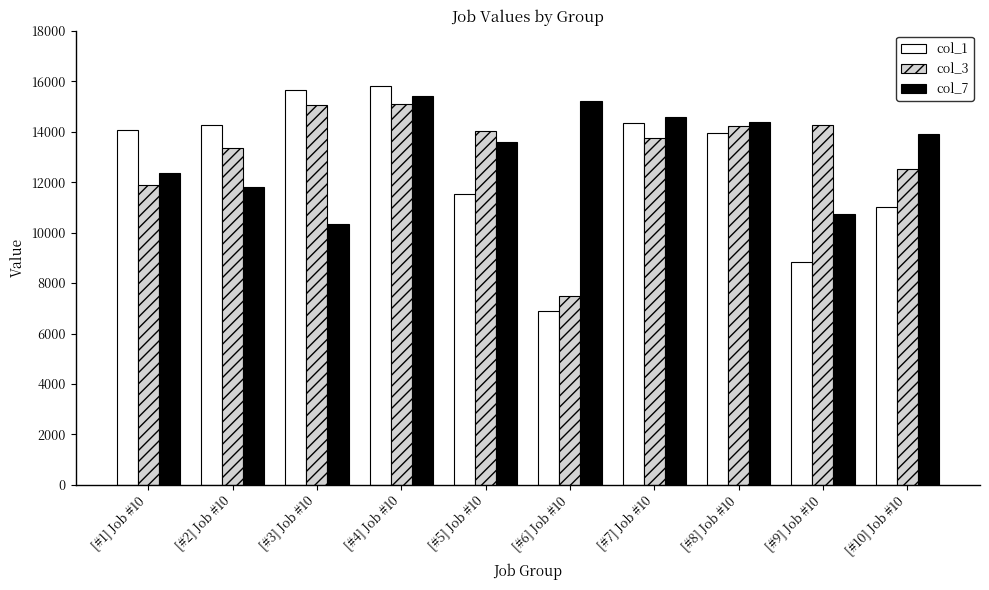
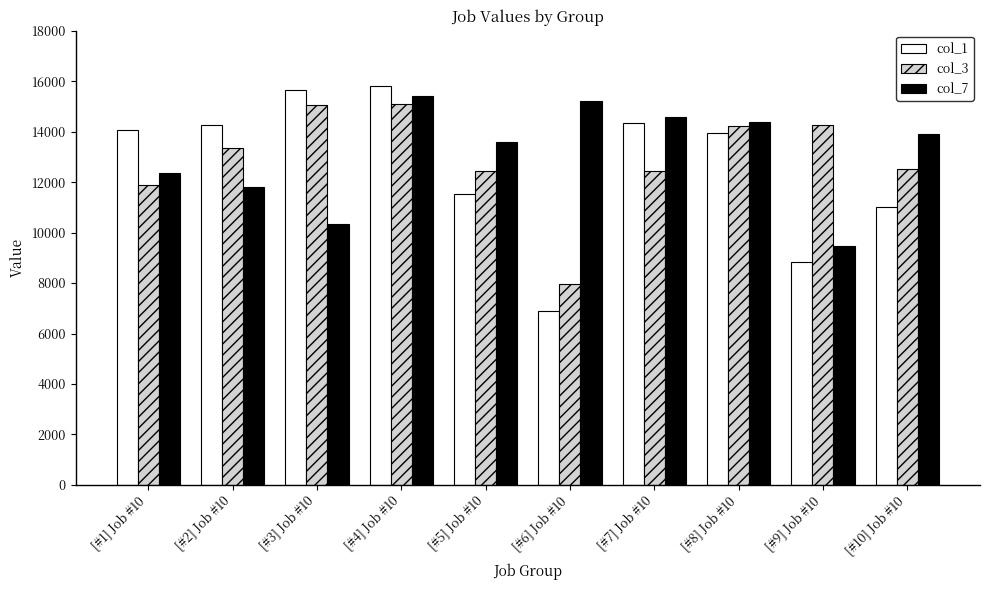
  {
    "col_1": {
      "[#1] Job #10": 14000,
      "[#2] Job #10": 14300,
      "[#3] Job #10": 15700,
      "[#4] Job #10": 15800,
      "[#5] Job #10": 11500,
      "[#6] Job #10": 6900,
      "[#7] Job #10": 14300,
      "[#8] Job #10": 13900,
      "[#9] Job #10": 8900,
      "[#10] Job #10": 11000
    },
    "col_3": {
      "[#1] Job #10": 11900,
      "[#2] Job #10": 13300,
      "[#3] Job #10": 15100,
      "[#4] Job #10": 15100,
-     "[#5] Job #10": 14000,
-     "[#6] Job #10": 7500,
-     "[#7] Job #10": 13800,
+     "[#5] Job #10": 12400,
+     "[#6] Job #10": 8000,
+     "[#7] Job #10": 12500,
      "[#8] Job #10": 14200,
      "[#9] Job #10": 14300,
      "[#10] Job #10": 12500
    },
    "col_7": {
      "[#1] Job #10": 12300,
      "[#2] Job #10": 11800,
      "[#3] Job #10": 10300,
      "[#4] Job #10": 15400,
      "[#5] Job #10": 13600,
      "[#6] Job #10": 15200,
      "[#7] Job #10": 14600,
      "[#8] Job #10": 14400,
-     "[#9] Job #10": 10700,
+     "[#9] Job #10": 9500,
      "[#10] Job #10": 13900
    }
  }
